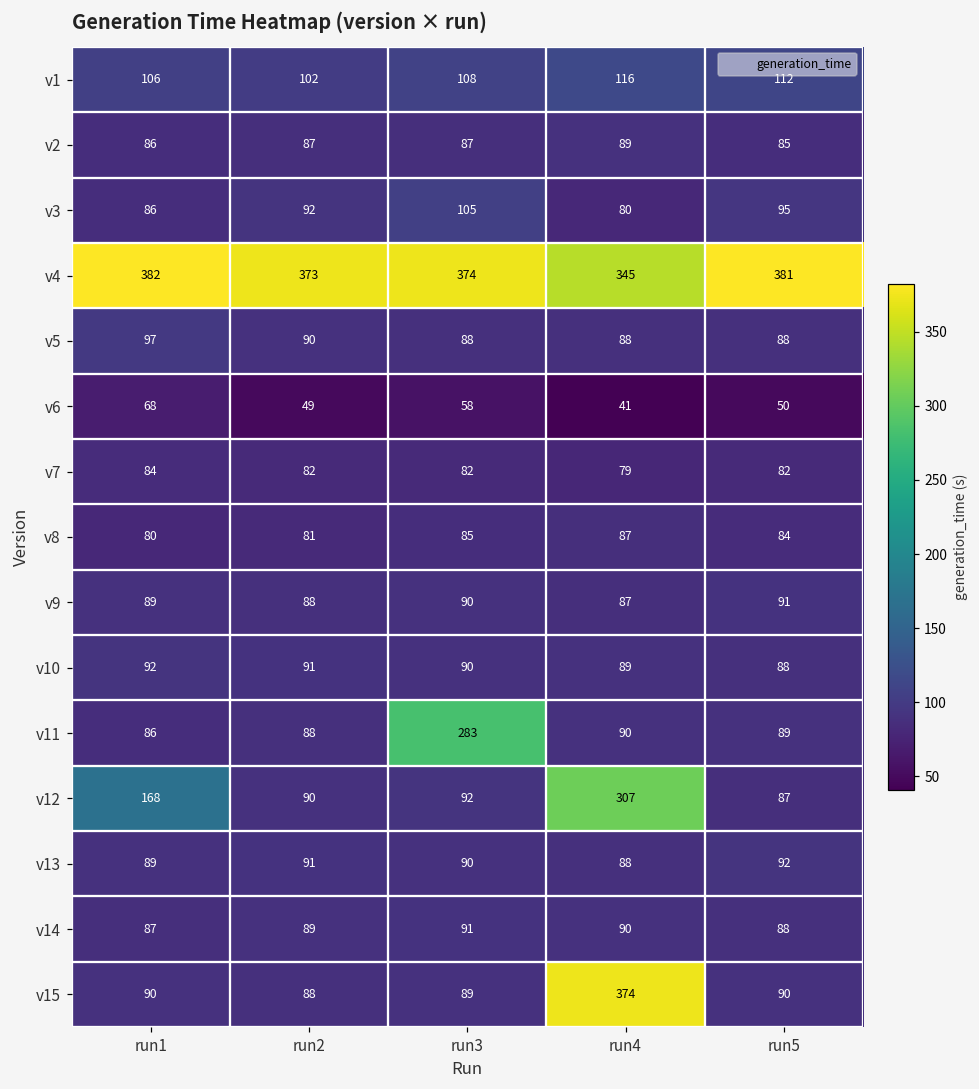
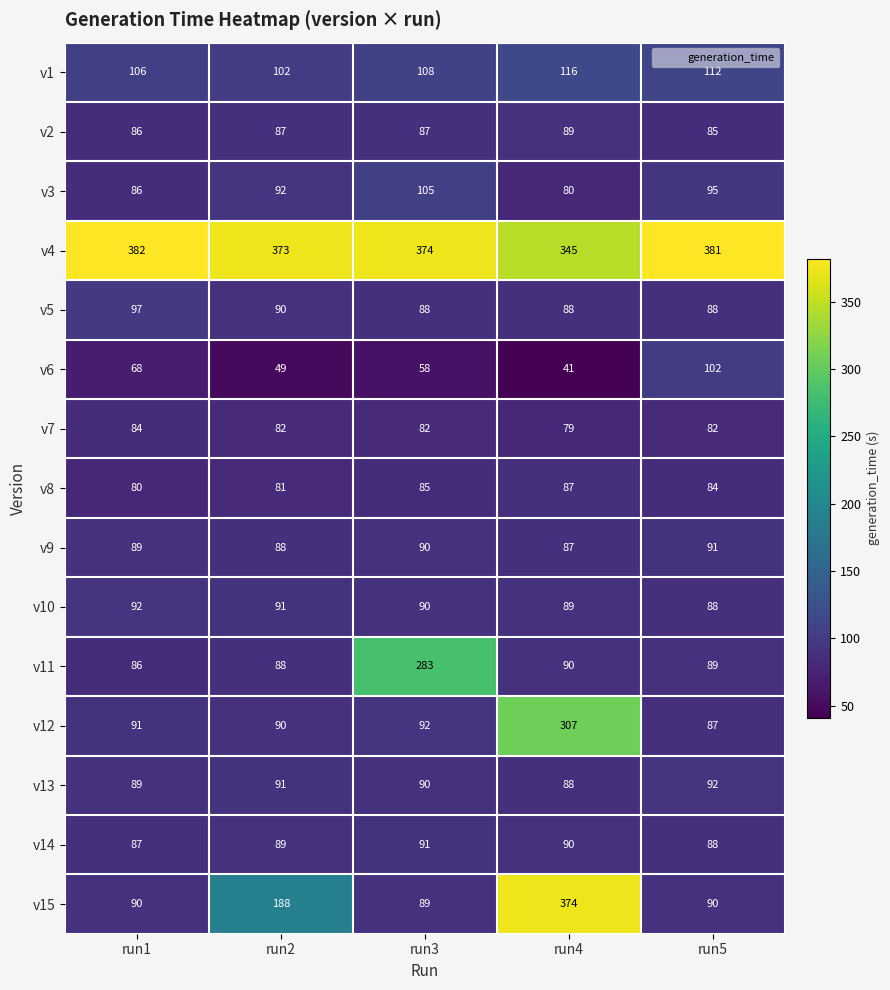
  {
    "v1": {
      "run1": 106,
      "run2": 102,
      "run3": 108,
      "run4": 116,
      "run5": 112
    },
    "v2": {
      "run1": 86,
      "run2": 87,
      "run3": 87,
      "run4": 89,
      "run5": 85
    },
    "v3": {
      "run1": 86,
      "run2": 92,
      "run3": 105,
      "run4": 80,
      "run5": 95
    },
    "v4": {
      "run1": 382,
      "run2": 373,
      "run3": 374,
      "run4": 345,
      "run5": 381
    },
    "v5": {
      "run1": 97,
      "run2": 90,
      "run3": 88,
      "run4": 88,
      "run5": 88
    },
    "v6": {
      "run1": 68,
      "run2": 49,
      "run3": 58,
      "run4": 41,
-     "run5": 50
+     "run5": 102
    },
    "v7": {
      "run1": 84,
      "run2": 82,
      "run3": 82,
      "run4": 79,
      "run5": 82
    },
    "v8": {
      "run1": 80,
      "run2": 81,
      "run3": 85,
      "run4": 87,
      "run5": 84
    },
    "v9": {
      "run1": 89,
      "run2": 88,
      "run3": 90,
      "run4": 87,
      "run5": 91
    },
    "v10": {
      "run1": 92,
      "run2": 91,
      "run3": 90,
      "run4": 89,
      "run5": 88
    },
    "v11": {
      "run1": 86,
      "run2": 88,
      "run3": 283,
      "run4": 90,
      "run5": 89
    },
    "v12": {
-     "run1": 168,
+     "run1": 91,
      "run2": 90,
      "run3": 92,
      "run4": 307,
      "run5": 87
    },
    "v13": {
      "run1": 89,
      "run2": 91,
      "run3": 90,
      "run4": 88,
      "run5": 92
    },
    "v14": {
      "run1": 87,
      "run2": 89,
      "run3": 91,
      "run4": 90,
      "run5": 88
    },
    "v15": {
      "run1": 90,
-     "run2": 88,
+     "run2": 188,
      "run3": 89,
      "run4": 374,
      "run5": 90
    }
  }
